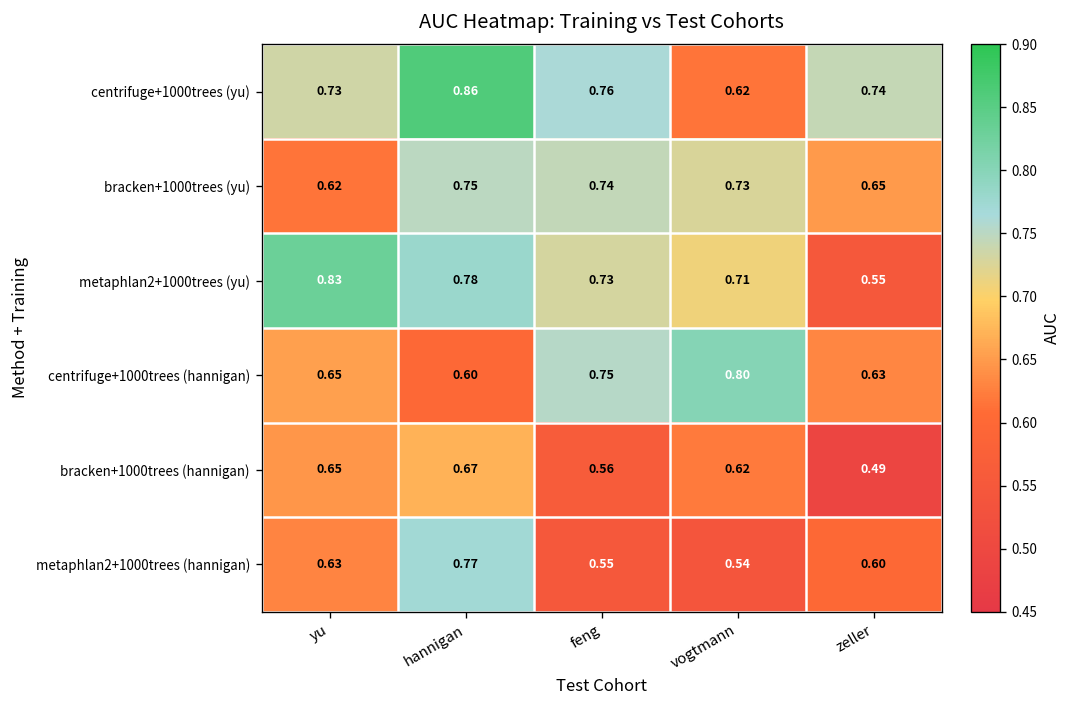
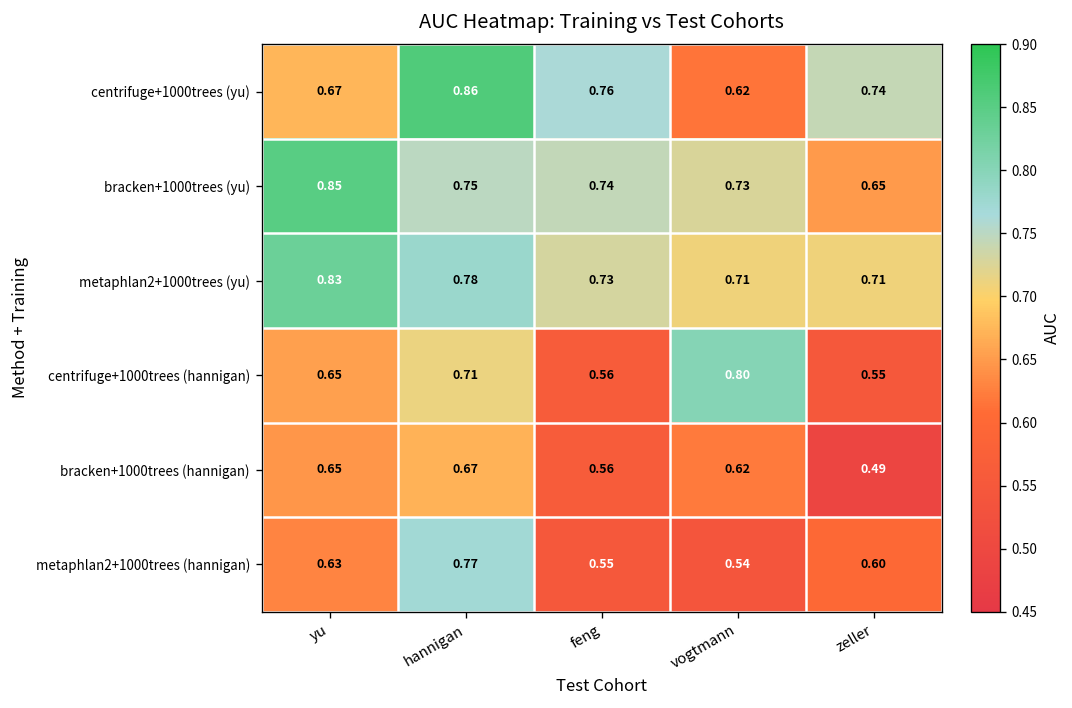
  {
    "centrifuge+1000trees (yu)": {
-     "yu": 0.73,
+     "yu": 0.67,
      "hannigan": 0.86,
      "feng": 0.76,
      "vogtmann": 0.62,
      "zeller": 0.74
    },
    "bracken+1000trees (yu)": {
-     "yu": 0.62,
+     "yu": 0.85,
      "hannigan": 0.75,
      "feng": 0.74,
      "vogtmann": 0.73,
      "zeller": 0.65
    },
    "metaphlan2+1000trees (yu)": {
      "yu": 0.83,
      "hannigan": 0.78,
      "feng": 0.73,
      "vogtmann": 0.71,
-     "zeller": 0.55
+     "zeller": 0.71
    },
    "centrifuge+1000trees (hannigan)": {
      "yu": 0.65,
-     "hannigan": 0.60,
-     "feng": 0.75,
+     "hannigan": 0.71,
+     "feng": 0.56,
      "vogtmann": 0.80,
-     "zeller": 0.63
+     "zeller": 0.55
    },
    "bracken+1000trees (hannigan)": {
      "yu": 0.65,
      "hannigan": 0.67,
      "feng": 0.56,
      "vogtmann": 0.62,
      "zeller": 0.49
    },
    "metaphlan2+1000trees (hannigan)": {
      "yu": 0.63,
      "hannigan": 0.77,
      "feng": 0.55,
      "vogtmann": 0.54,
      "zeller": 0.60
    }
  }
